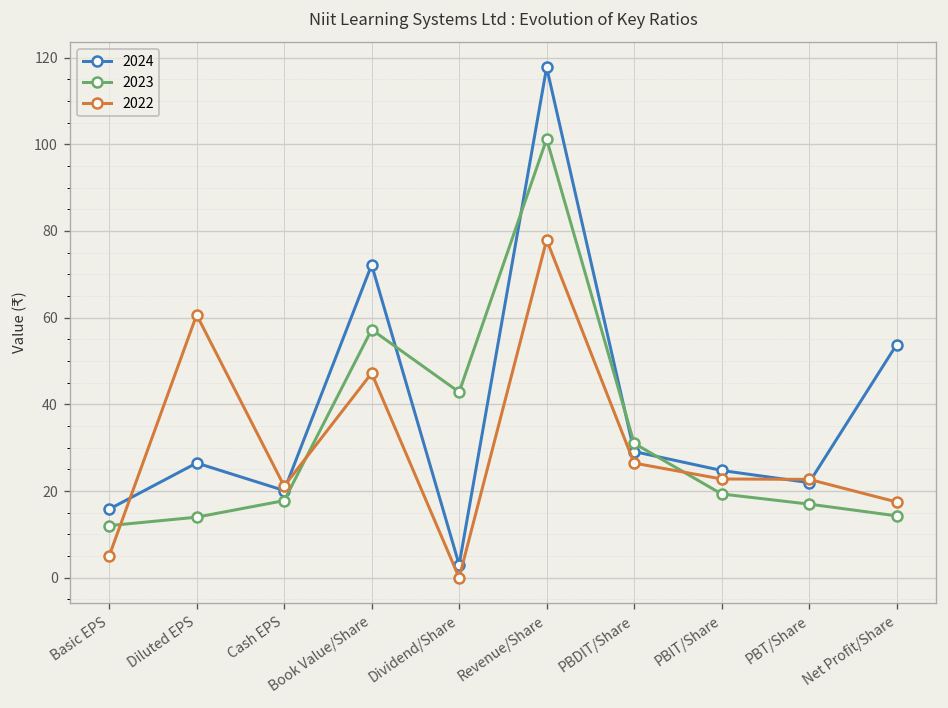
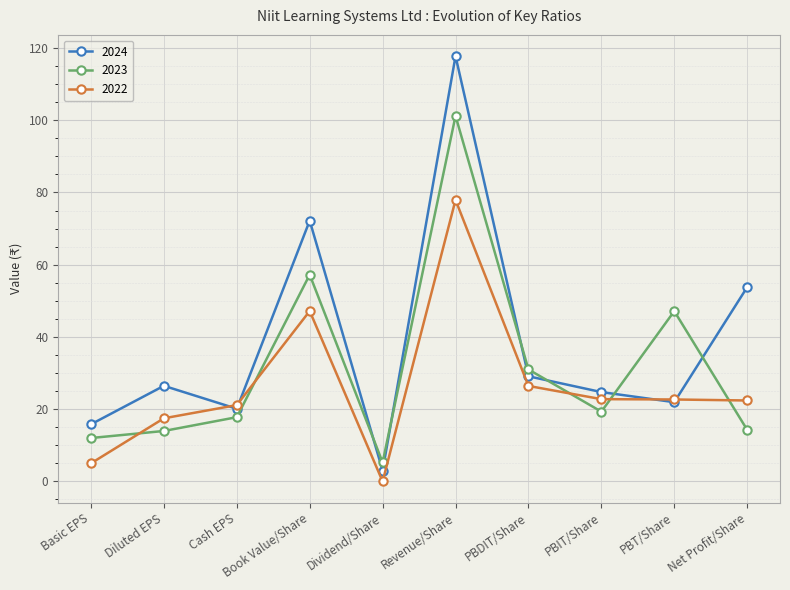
  {
    "2024": {
      "Basic EPS": 16,
      "Diluted EPS": 26,
      "Cash EPS": 20,
      "Book Value/Share": 72,
      "Dividend/Share": 3,
      "Revenue/Share": 118,
      "PBDIT/Share": 29,
      "PBIT/Share": 25,
      "PBT/Share": 22,
      "Net Profit/Share": 54
    },
    "2023": {
      "Basic EPS": 12,
      "Diluted EPS": 14,
      "Cash EPS": 18,
      "Book Value/Share": 57,
-     "Dividend/Share": 43,
+     "Dividend/Share": 5,
      "Revenue/Share": 101,
      "PBDIT/Share": 31,
      "PBIT/Share": 19,
-     "PBT/Share": 17,
+     "PBT/Share": 47,
      "Net Profit/Share": 14
    },
    "2022": {
      "Basic EPS": 5,
-     "Diluted EPS": 61,
+     "Diluted EPS": 17,
      "Cash EPS": 21,
      "Book Value/Share": 47,
      "Dividend/Share": 0,
      "Revenue/Share": 78,
      "PBDIT/Share": 26,
      "PBIT/Share": 23,
      "PBT/Share": 23,
-     "Net Profit/Share": 17
+     "Net Profit/Share": 22
    }
  }
